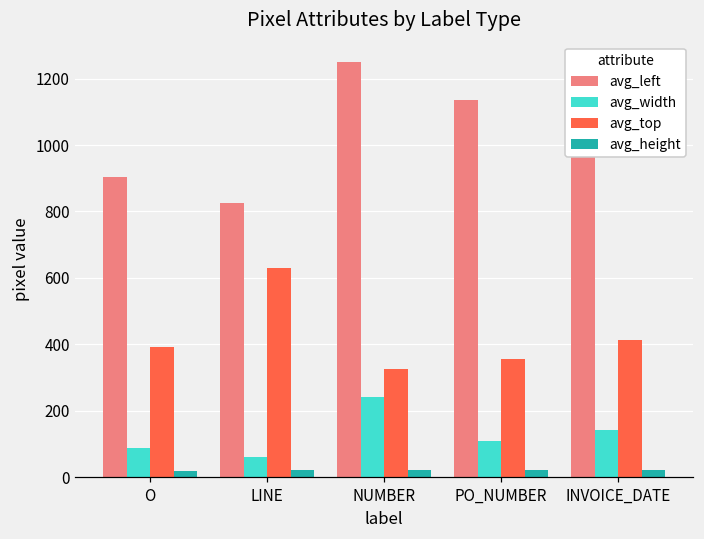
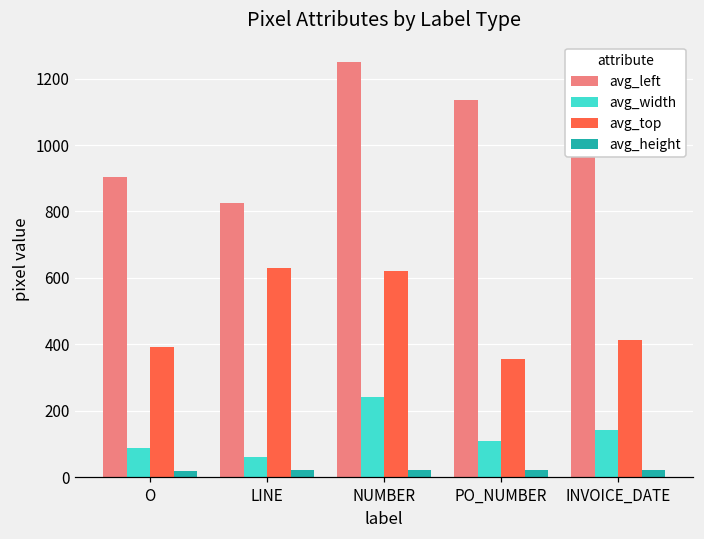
  {
    "avg_left": {
      "O": 900,
      "LINE": 830,
      "NUMBER": 1250,
      "PO_NUMBER": 1140
    },
    "avg_width": {
      "O": 90,
      "LINE": 60,
      "NUMBER": 240,
      "PO_NUMBER": 110,
      "INVOICE_DATE": 140
    },
    "avg_top": {
      "O": 390,
      "LINE": 630,
-     "NUMBER": 330,
+     "NUMBER": 620,
      "PO_NUMBER": 360,
      "INVOICE_DATE": 410
    },
    "avg_height": {
      "O": 20,
      "LINE": 20,
      "NUMBER": 20,
      "PO_NUMBER": 20,
      "INVOICE_DATE": 20
    }
  }
